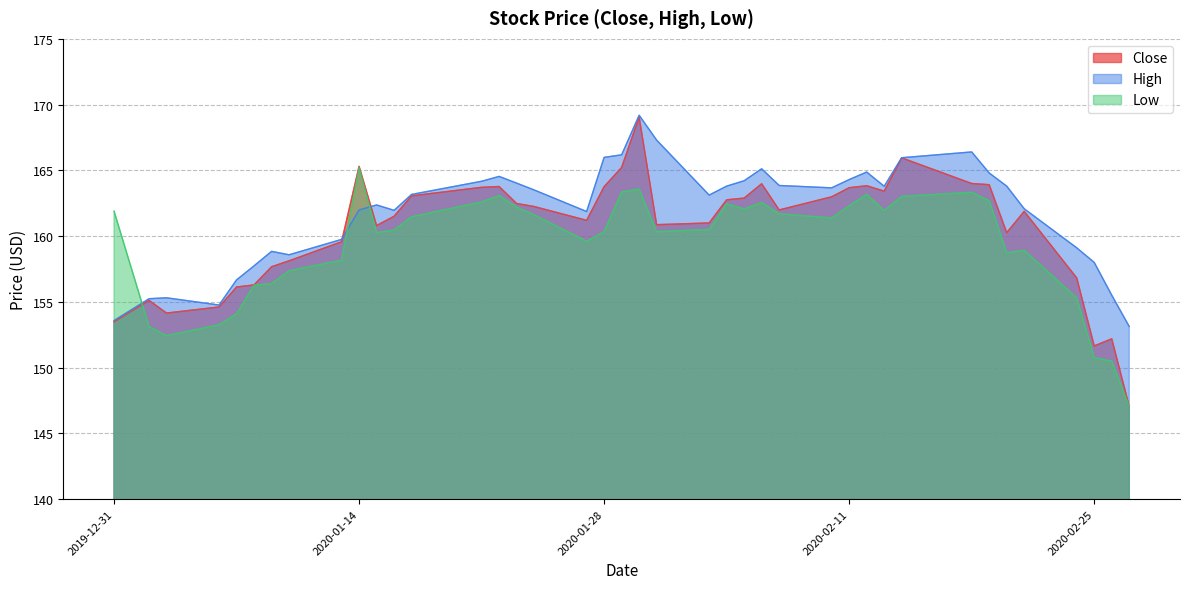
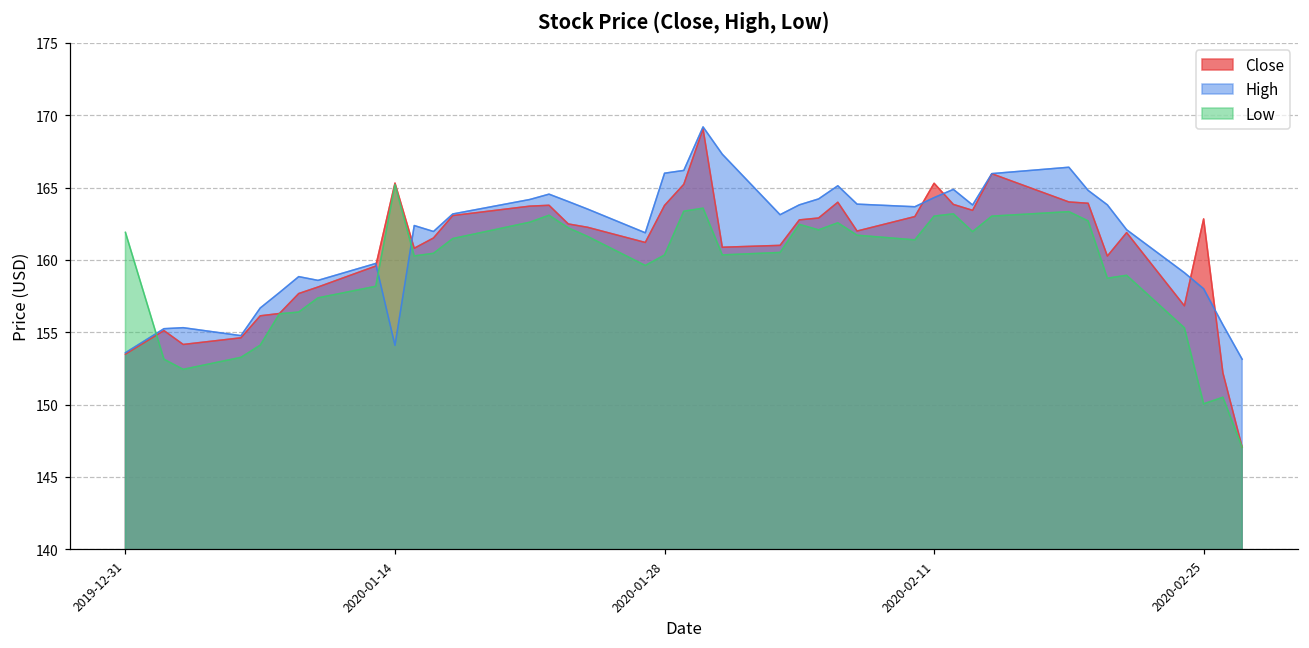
  {
    "Close": {
      "2020-01-28": 163.8,
-     "2020-02-11": 163.7,
-     "2020-02-25": 151.6
+     "2020-02-11": 165.3,
+     "2020-02-25": 162.8
    },
    "High": {
-     "2020-01-14": 162.0,
+     "2020-01-14": 154.1,
      "2020-01-28": 166.0,
      "2020-02-11": 164.3,
      "2020-02-25": 158.0
    },
    "Low": {
      "2019-12-31": 161.9,
      "2020-01-28": 160.3,
-     "2020-02-11": 162.3,
-     "2020-02-25": 150.8
+     "2020-02-11": 163.0,
+     "2020-02-25": 150.1
    }
  }
